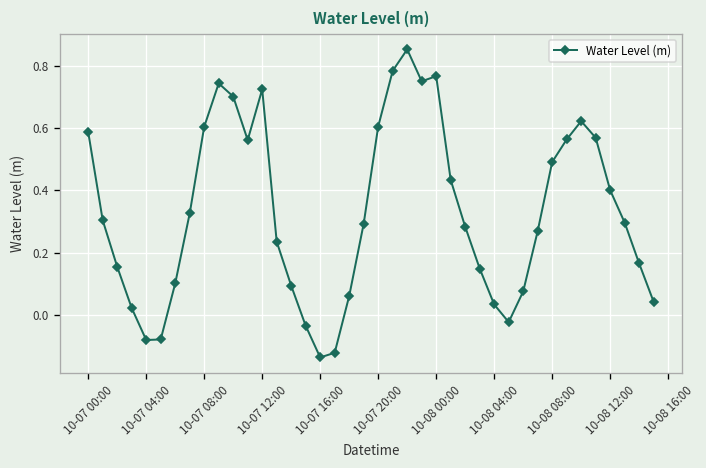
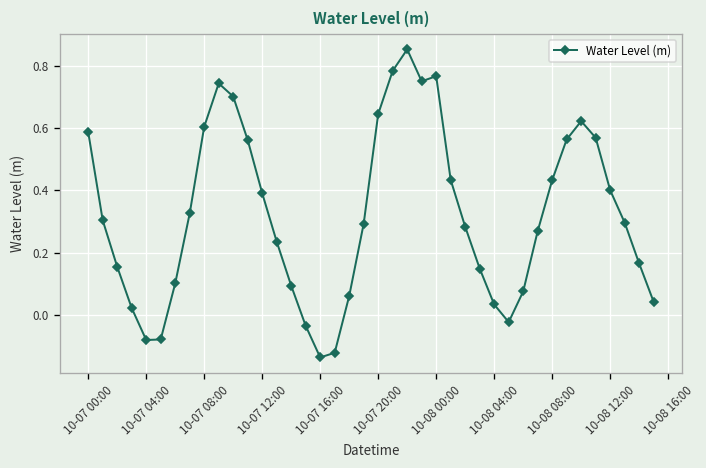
  {
    "10-07 00:00": 0.59,
    "10-07 04:00": -0.08,
    "10-07 08:00": 0.60,
-   "10-07 12:00": 0.73,
+   "10-07 12:00": 0.39,
    "10-07 16:00": -0.14,
-   "10-07 20:00": 0.61,
+   "10-07 20:00": 0.65,
    "10-08 00:00": 0.77,
    "10-08 04:00": 0.03,
-   "10-08 08:00": 0.49,
+   "10-08 08:00": 0.43,
    "10-08 12:00": 0.40
  }
